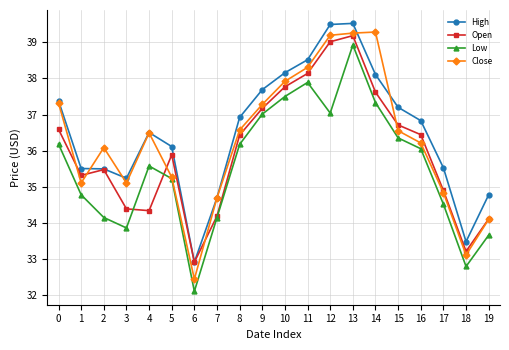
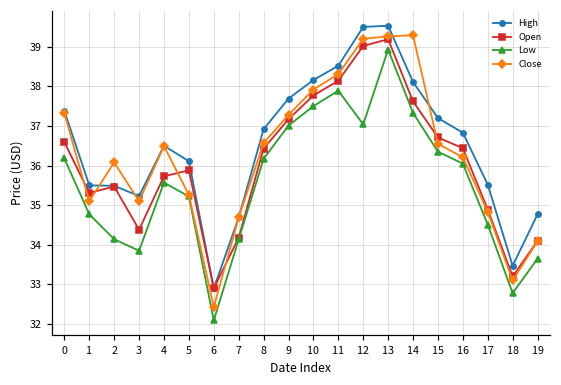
  {
    "High": {
      "1": 35.5,
      "3": 35.2,
      "5": 36.1,
      "8": 36.9,
      "9": 37.7,
      "10": 38.2,
      "11": 38.5,
      "12": 39.5,
      "13": 39.5,
      "14": 38.1,
      "15": 37.2,
      "16": 36.8,
      "17": 35.5,
      "18": 33.5,
      "19": 34.8
    },
    "Open": {
      "0": 36.6,
      "1": 35.3,
      "3": 34.4,
-     "4": 34.3,
+     "4": 35.7,
      "5": 35.9,
      "8": 36.4,
      "9": 37.2,
      "10": 37.8,
      "11": 38.1,
      "12": 39.0,
      "14": 37.6,
      "15": 36.7,
      "16": 36.4,
      "18": 33.2
    },
    "Low": {
      "0": 36.2,
      "1": 34.8,
      "2": 34.1,
      "3": 33.9,
      "4": 35.6,
      "6": 32.1,
      "8": 36.2,
      "9": 37.0,
      "10": 37.5,
      "11": 37.9,
      "12": 37.0,
      "13": 38.9,
      "14": 37.3,
      "15": 36.4,
      "16": 36.1,
      "17": 34.5,
      "18": 32.8,
      "19": 33.7
    },
    "Close": {
      "1": 35.1,
      "2": 36.1,
      "3": 35.1,
      "6": 32.4,
      "8": 36.6,
      "9": 37.3,
      "10": 37.9,
      "11": 38.3,
      "12": 39.2,
      "14": 39.3,
      "15": 36.6,
      "16": 36.2,
      "18": 33.1
    }
  }
